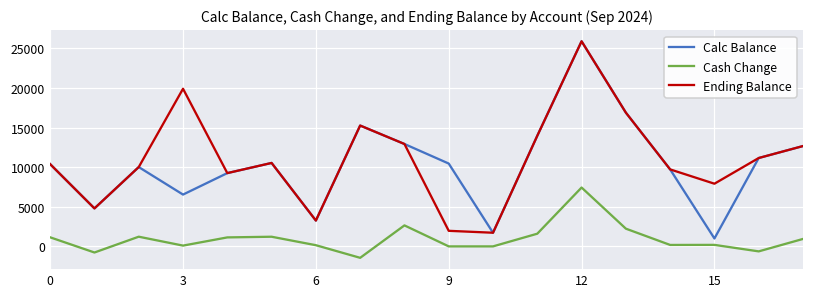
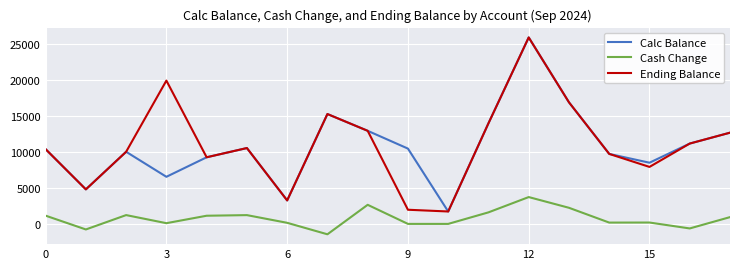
  {
    "Calc Balance": {
      "3": 7000,
      "9": 10000,
-     "15": 1000
+     "15": 8000
    },
    "Cash Change": {
      "0": 1000,
      "3": 0,
      "6": 0,
      "9": 0,
-     "12": 7000,
+     "12": 4000,
      "15": 0
    },
    "Ending Balance": {
      "3": 20000,
      "9": 2000,
      "15": 8000
    }
  }
